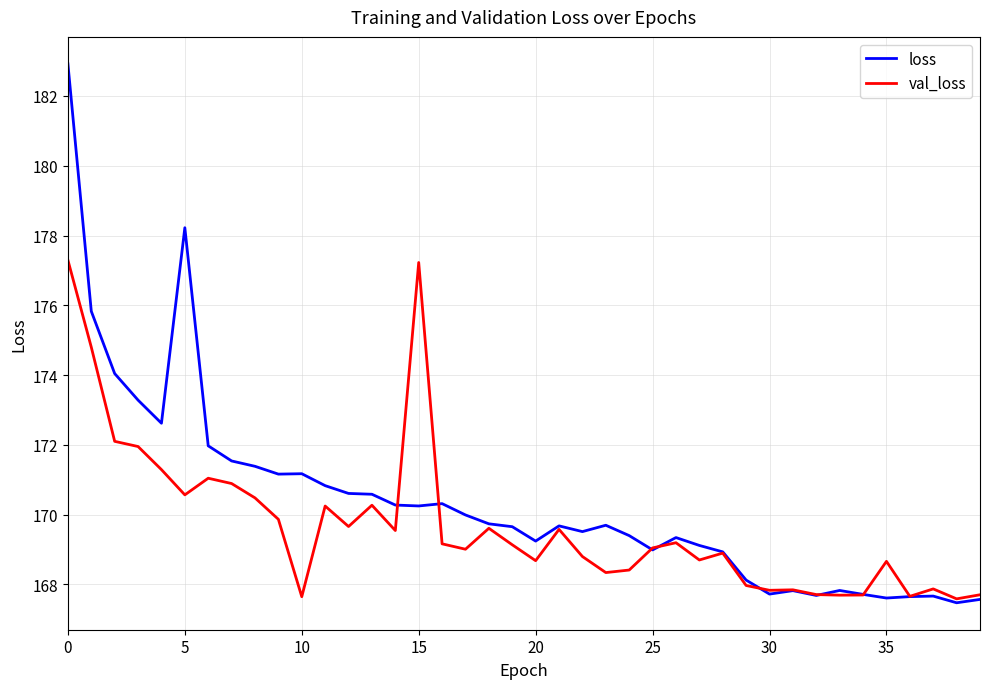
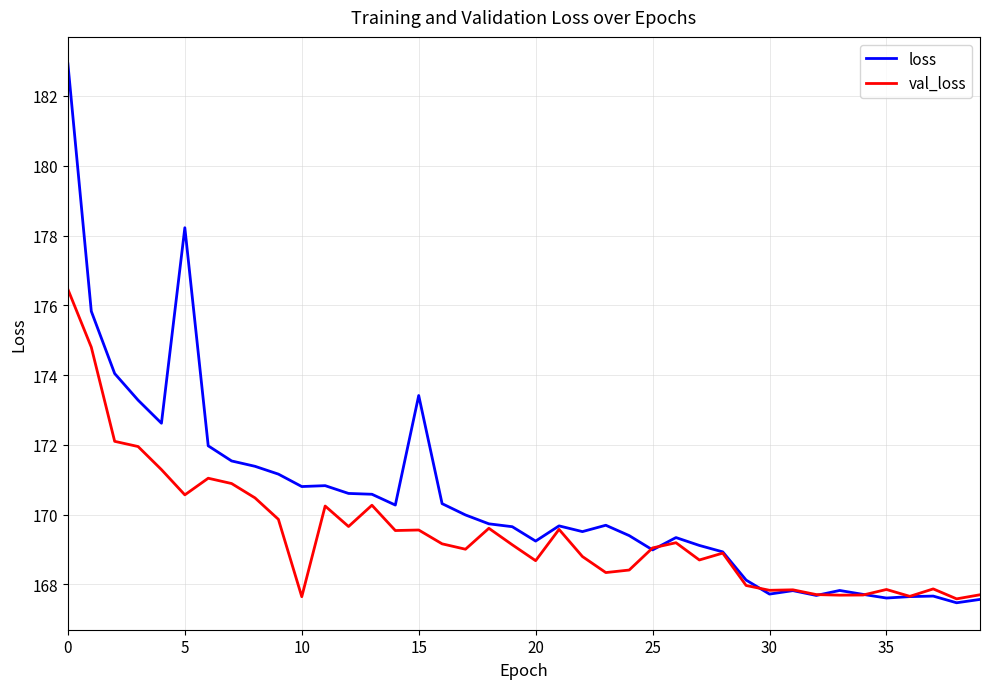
  {
    "loss": {
      "0": 182.9,
      "5": 178.2,
-     "10": 171.2,
-     "15": 170.2,
+     "10": 170.8,
+     "15": 173.4,
      "20": 169.2,
      "30": 167.7,
      "35": 167.6
    },
    "val_loss": {
-     "0": 177.3,
+     "0": 176.5,
      "5": 170.6,
      "10": 167.6,
-     "15": 177.2,
+     "15": 169.6,
      "20": 168.7,
      "30": 167.8,
-     "35": 168.7
+     "35": 167.9
    }
  }
